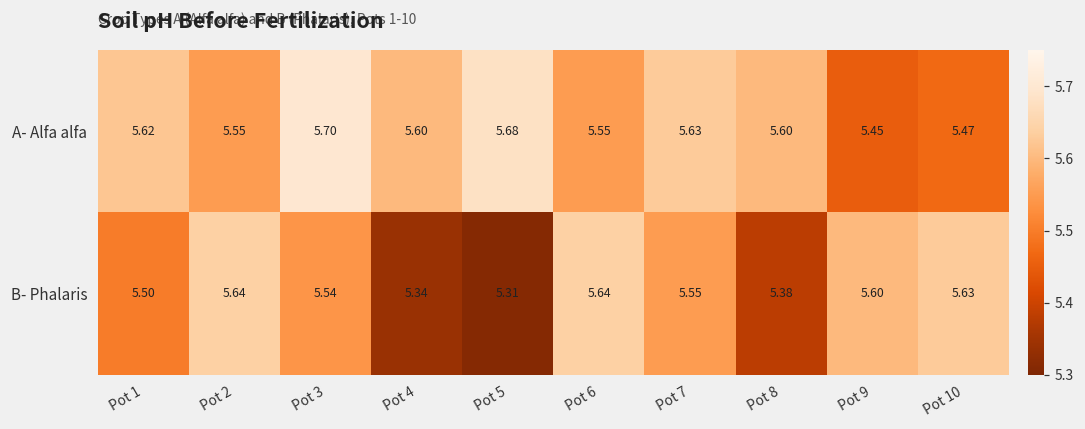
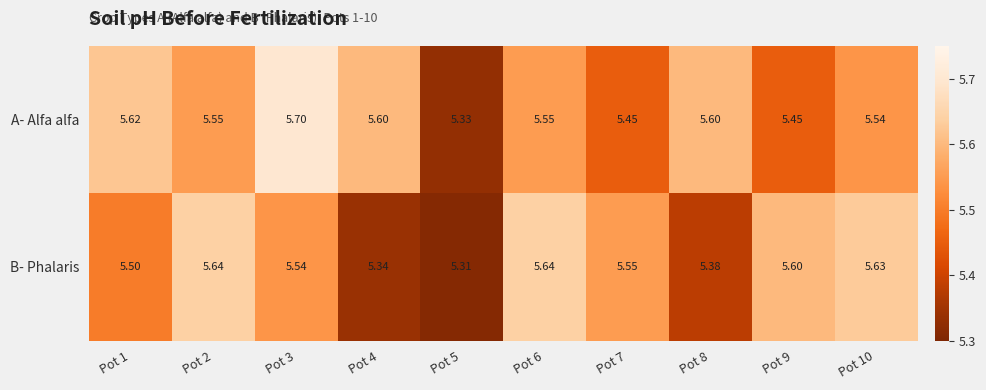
  {
    "A- Alfa alfa": {
      "Pot 1": 5.62,
      "Pot 2": 5.55,
      "Pot 3": 5.70,
      "Pot 4": 5.60,
-     "Pot 5": 5.68,
+     "Pot 5": 5.33,
      "Pot 6": 5.55,
-     "Pot 7": 5.63,
+     "Pot 7": 5.45,
      "Pot 8": 5.60,
      "Pot 9": 5.45,
-     "Pot 10": 5.47
+     "Pot 10": 5.54
    },
    "B- Phalaris": {
      "Pot 1": 5.50,
      "Pot 2": 5.64,
      "Pot 3": 5.54,
      "Pot 4": 5.34,
      "Pot 5": 5.31,
      "Pot 6": 5.64,
      "Pot 7": 5.55,
      "Pot 8": 5.38,
      "Pot 9": 5.60,
      "Pot 10": 5.63
    }
  }
